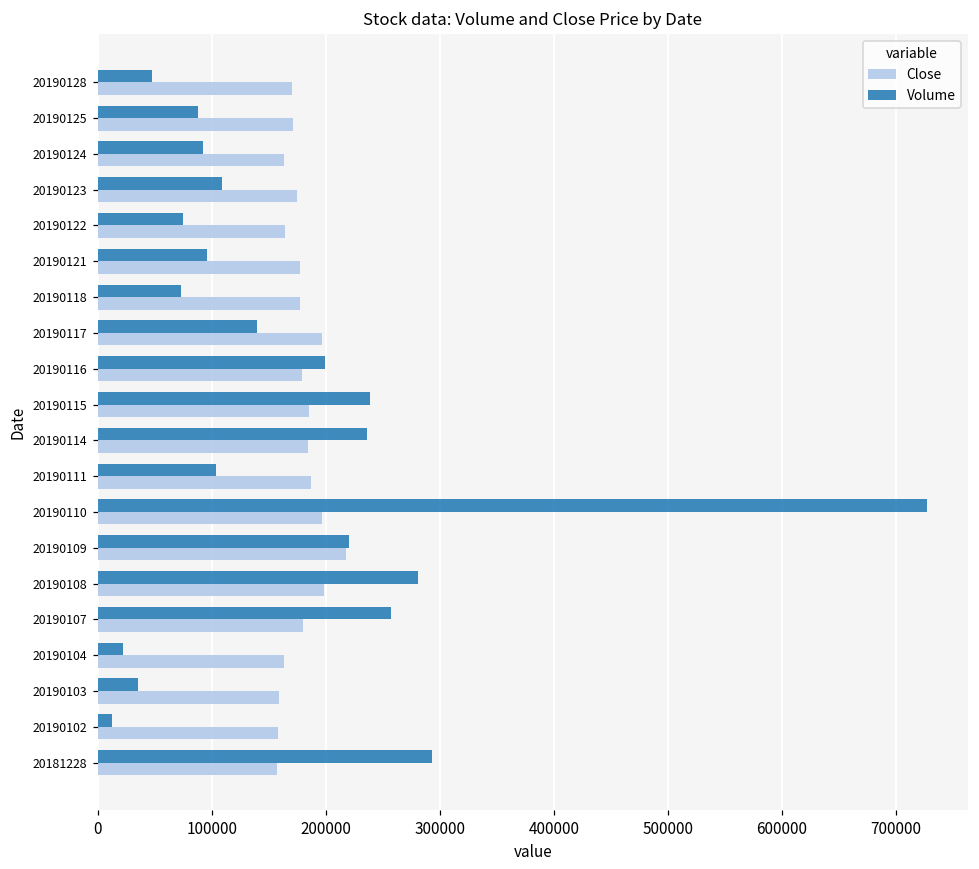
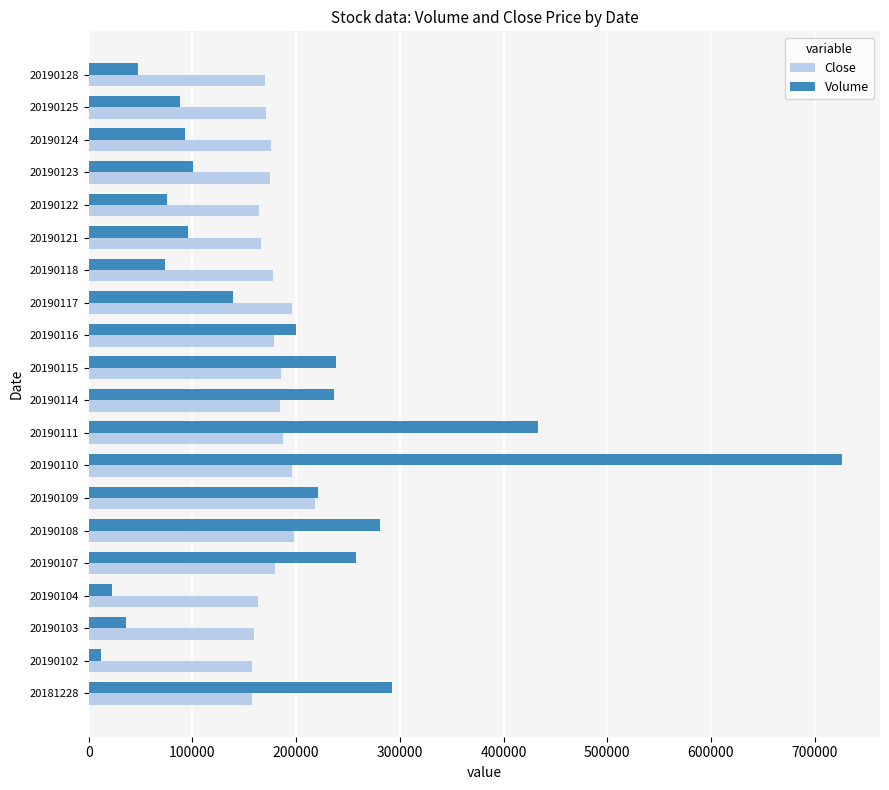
  {
    "Close": {
      "20190128": 170000,
      "20190125": 171000,
-     "20190124": 164000,
+     "20190124": 176000,
      "20190123": 175000,
      "20190122": 164000,
-     "20190121": 178000,
+     "20190121": 166000,
      "20190118": 178000,
      "20190117": 196000,
      "20190116": 179000,
      "20190115": 186000,
      "20190114": 185000,
      "20190111": 187000,
      "20190110": 196000,
      "20190109": 218000,
      "20190108": 198000,
      "20190107": 180000,
      "20190104": 164000,
      "20190103": 159000,
      "20190102": 158000,
      "20181228": 157000
    },
    "Volume": {
      "20190128": 48000,
      "20190125": 88000,
      "20190124": 93000,
-     "20190123": 109000,
+     "20190123": 100000,
      "20190122": 75000,
      "20190121": 96000,
      "20190118": 73000,
      "20190117": 139000,
      "20190116": 200000,
      "20190115": 239000,
      "20190114": 236000,
-     "20190111": 104000,
+     "20190111": 433000,
      "20190110": 727000,
      "20190109": 221000,
      "20190108": 281000,
      "20190107": 257000,
      "20190104": 23000,
      "20190103": 36000,
      "20190102": 12000,
      "20181228": 293000
    }
  }
